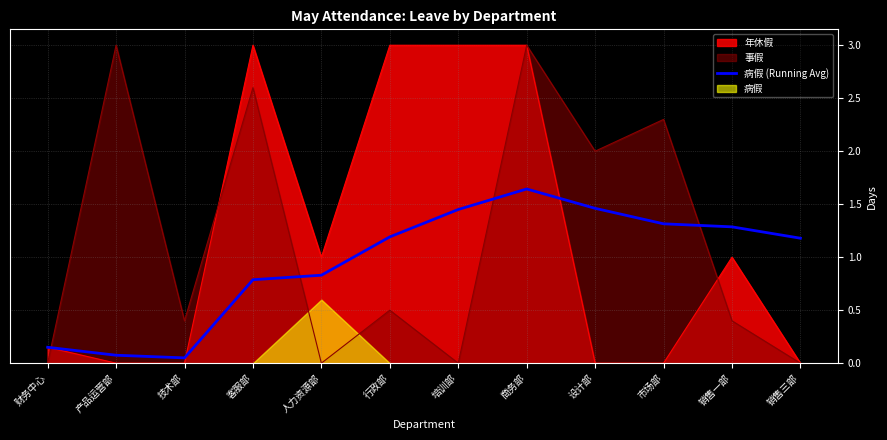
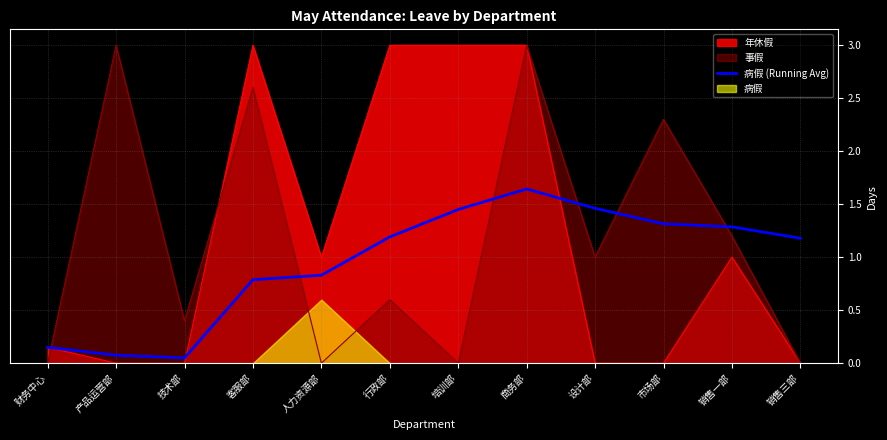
  {
    "年休假": {
      "客服部": 3.0,
      "人力资源部": 1.0,
      "行政部": 3.0,
      "培训部": 3.0,
      "销售一部": 1.0
    },
    "事假": {
      "产品运营部": 3.0,
      "技术部": 0.4,
      "客服部": 2.6,
      "人力资源部": 0.0,
-     "行政部": 0.5,
-     "设计部": 2,
+     "行政部": 0.6,
+     "设计部": 1,
      "市场部": 2.3,
-     "销售一部": 0.4
+     "销售一部": 1.2
    },
    "病假 (Running Avg)": {
      "产品运营部": 0.08,
      "技术部": 0.05,
      "客服部": 0.8,
      "人力资源部": 0.83,
      "行政部": 1.2,
      "培训部": 1.45,
      "商务部": 1.64,
      "设计部": 1.46,
      "市场部": 1.3,
      "销售一部": 1.3,
      "销售三部": 1.2
    },
    "病假": {
      "客服部": 0.0,
      "人力资源部": 0.6,
      "行政部": 0.0,
      "商务部": 0.0,
      "销售一部": 0.0
    }
  }
